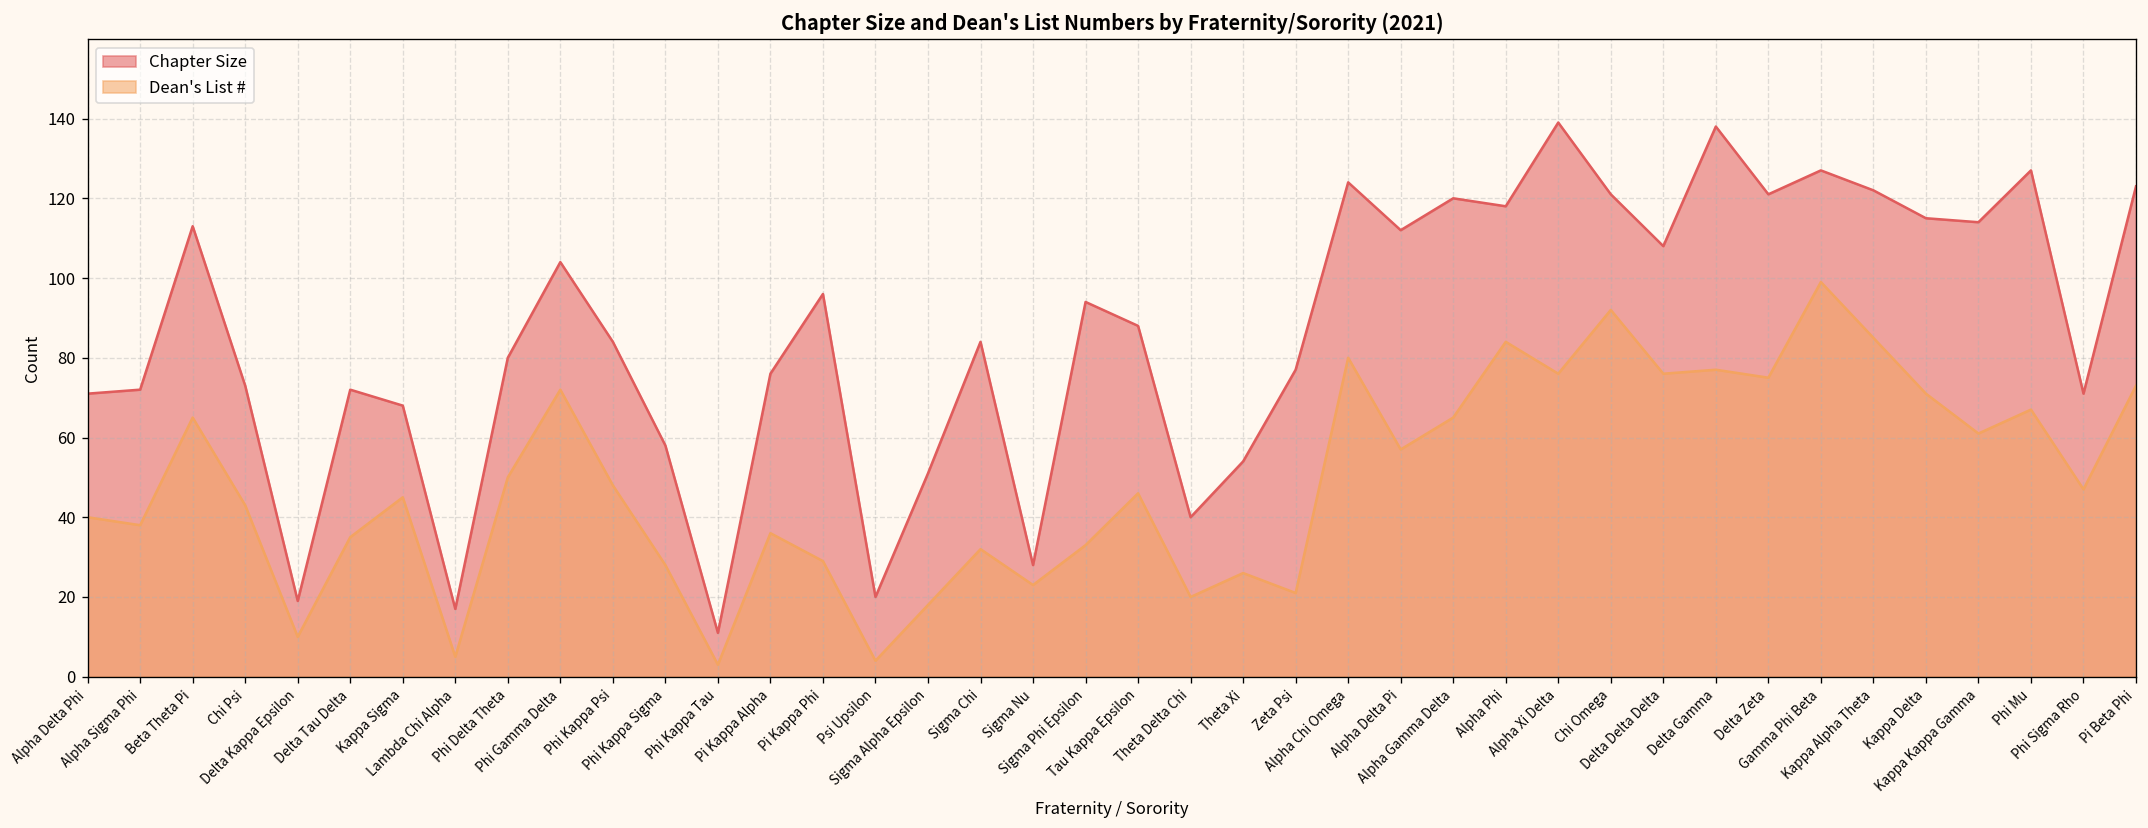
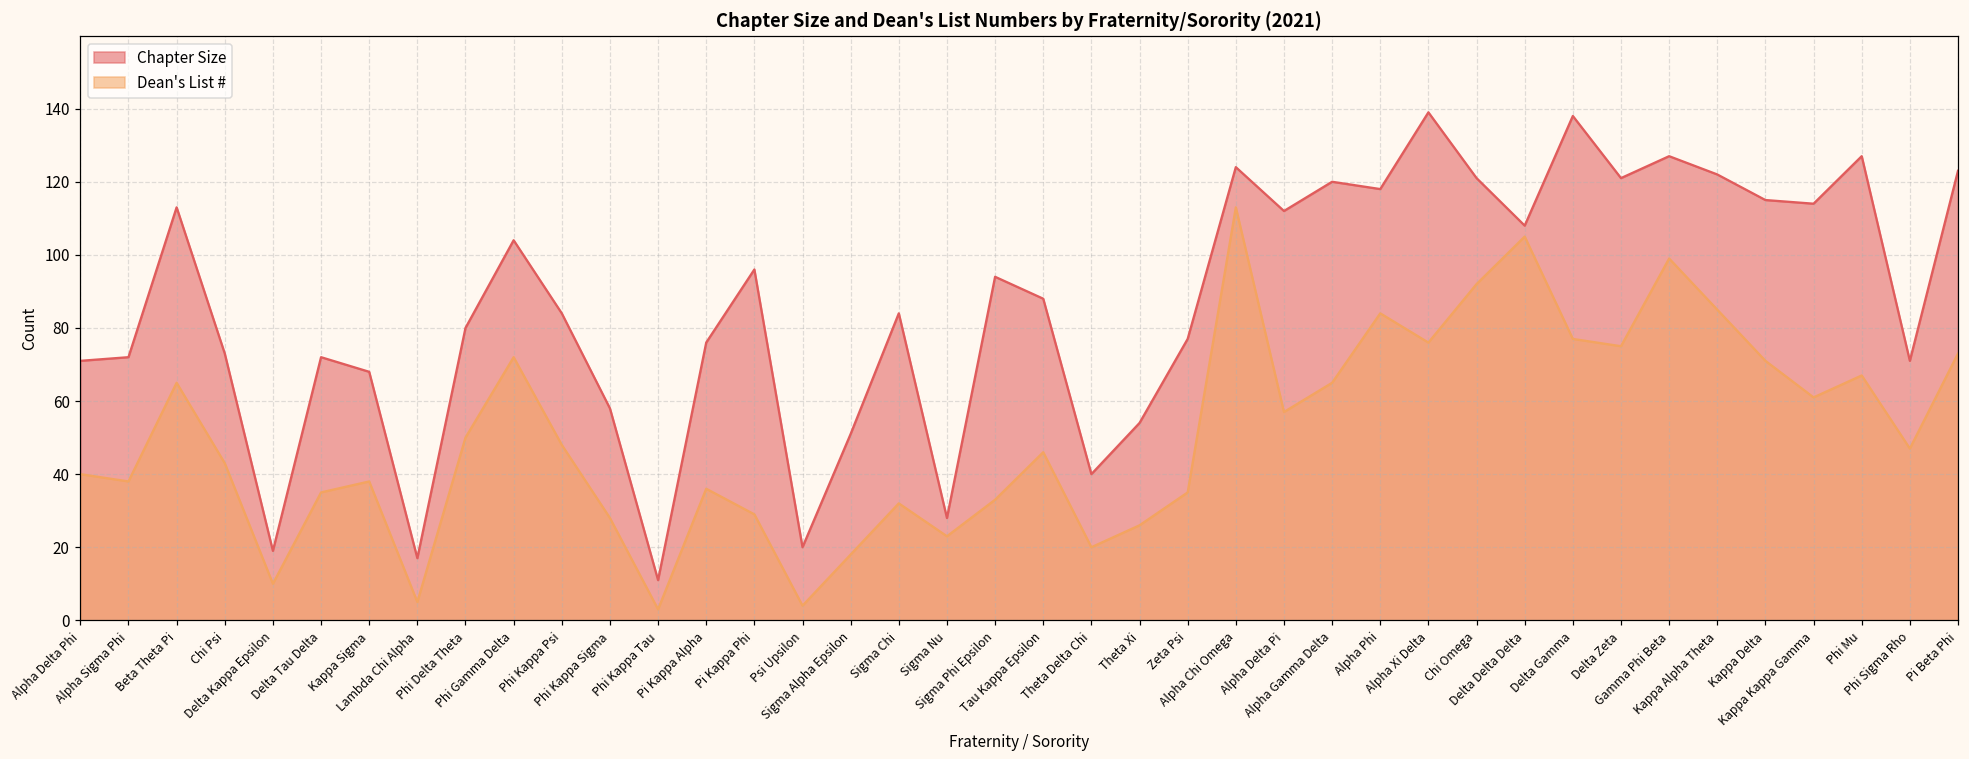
  {
    "Chapter Size": {
      "Alpha Delta Phi": 71,
      "Alpha Sigma Phi": 72,
      "Beta Theta Pi": 113,
      "Chi Psi": 73,
      "Delta Kappa Epsilon": 19,
      "Delta Tau Delta": 72,
      "Kappa Sigma": 68,
      "Lambda Chi Alpha": 17,
      "Phi Delta Theta": 80,
      "Phi Gamma Delta": 104,
      "Phi Kappa Psi": 84,
      "Phi Kappa Sigma": 58,
      "Phi Kappa Tau": 11,
      "Pi Kappa Alpha": 76,
      "Pi Kappa Phi": 96,
      "Psi Upsilon": 20,
      "Sigma Alpha Epsilon": 51,
      "Sigma Chi": 84,
      "Sigma Nu": 28,
      "Sigma Phi Epsilon": 94,
      "Tau Kappa Epsilon": 88,
      "Theta Delta Chi": 40,
      "Theta Xi": 54,
      "Zeta Psi": 77,
      "Alpha Chi Omega": 124,
      "Alpha Delta Pi": 112,
      "Alpha Gamma Delta": 120,
      "Alpha Phi": 118,
      "Alpha Xi Delta": 139,
      "Chi Omega": 121,
      "Delta Delta Delta": 108,
      "Delta Gamma": 138,
      "Delta Zeta": 121,
      "Gamma Phi Beta": 127,
      "Kappa Alpha Theta": 122,
      "Kappa Delta": 115,
      "Kappa Kappa Gamma": 114,
      "Phi Mu": 127,
      "Phi Sigma Rho": 71,
      "Pi Beta Phi": 123
    },
    "Dean's List #": {
      "Alpha Delta Phi": 40,
      "Alpha Sigma Phi": 38,
      "Beta Theta Pi": 65,
      "Chi Psi": 43,
      "Delta Kappa Epsilon": 10,
      "Delta Tau Delta": 35,
-     "Kappa Sigma": 45,
+     "Kappa Sigma": 38,
      "Lambda Chi Alpha": 5,
      "Phi Delta Theta": 50,
      "Phi Gamma Delta": 72,
      "Phi Kappa Psi": 48,
      "Phi Kappa Sigma": 28,
      "Phi Kappa Tau": 3,
      "Pi Kappa Alpha": 36,
      "Pi Kappa Phi": 29,
      "Psi Upsilon": 4,
      "Sigma Alpha Epsilon": 18,
      "Sigma Chi": 32,
      "Sigma Nu": 23,
      "Sigma Phi Epsilon": 33,
      "Tau Kappa Epsilon": 46,
      "Theta Delta Chi": 20,
      "Theta Xi": 26,
-     "Zeta Psi": 21,
-     "Alpha Chi Omega": 80,
+     "Zeta Psi": 35,
+     "Alpha Chi Omega": 113,
      "Alpha Delta Pi": 57,
      "Alpha Gamma Delta": 65,
      "Alpha Phi": 84,
      "Alpha Xi Delta": 76,
      "Chi Omega": 92,
-     "Delta Delta Delta": 76,
+     "Delta Delta Delta": 105,
      "Delta Gamma": 77,
      "Delta Zeta": 75,
      "Gamma Phi Beta": 99,
      "Kappa Alpha Theta": 85,
      "Kappa Delta": 71,
      "Kappa Kappa Gamma": 61,
      "Phi Mu": 67,
      "Phi Sigma Rho": 47,
      "Pi Beta Phi": 73
    }
  }
